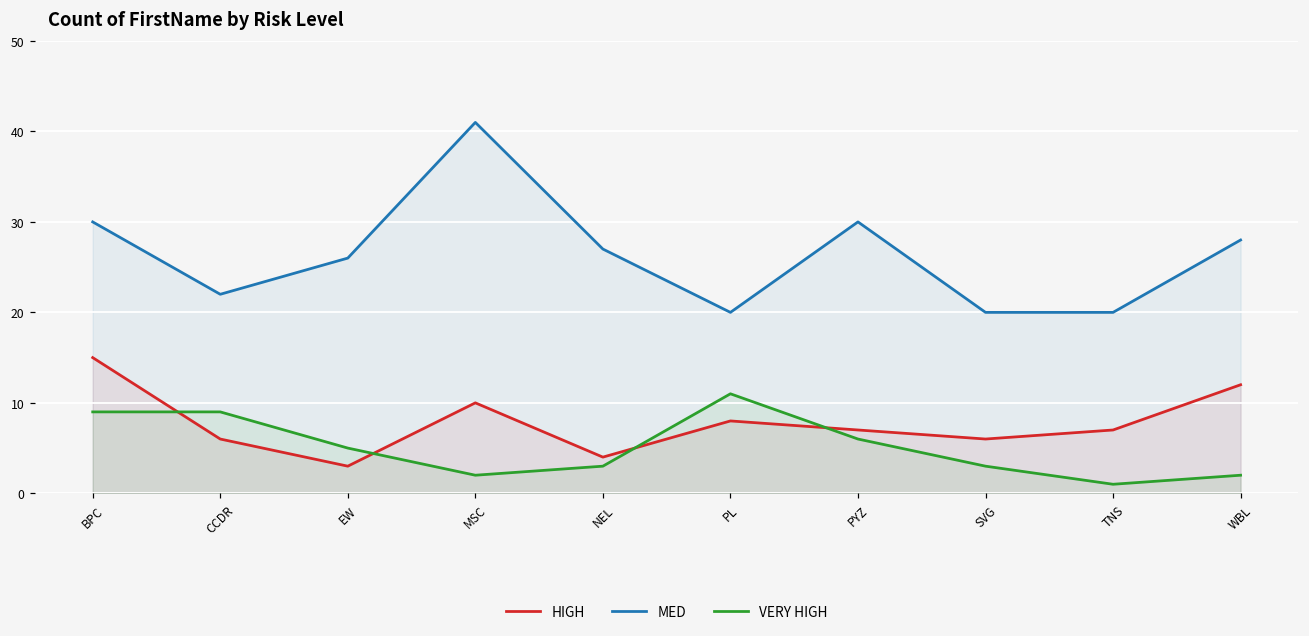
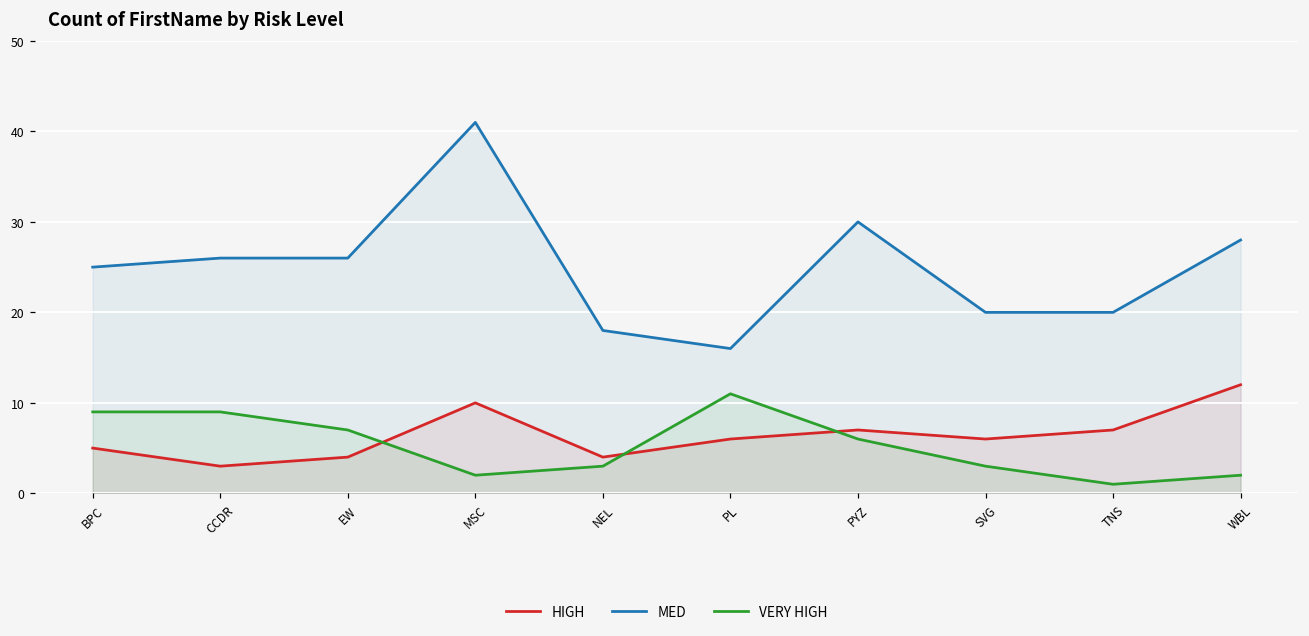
  {
    "HIGH": {
-     "BPC": 15,
-     "CCDR": 6,
-     "EW": 3,
+     "BPC": 5,
+     "CCDR": 3,
+     "EW": 4,
      "MSC": 10,
      "NEL": 4,
-     "PL": 8,
+     "PL": 6,
      "PYZ": 7,
      "SVG": 6,
      "TNS": 7,
      "WBL": 12
    },
    "MED": {
-     "BPC": 30,
-     "CCDR": 22,
+     "BPC": 25,
+     "CCDR": 26,
      "EW": 26,
      "MSC": 41,
-     "NEL": 27,
-     "PL": 20,
+     "NEL": 18,
+     "PL": 16,
      "PYZ": 30,
      "SVG": 20,
      "TNS": 20,
      "WBL": 28
    },
    "VERY HIGH": {
      "BPC": 9,
      "CCDR": 9,
-     "EW": 5,
+     "EW": 7,
      "MSC": 2,
      "NEL": 3,
      "PL": 11,
      "PYZ": 6,
      "SVG": 3,
      "TNS": 1,
      "WBL": 2
    }
  }
